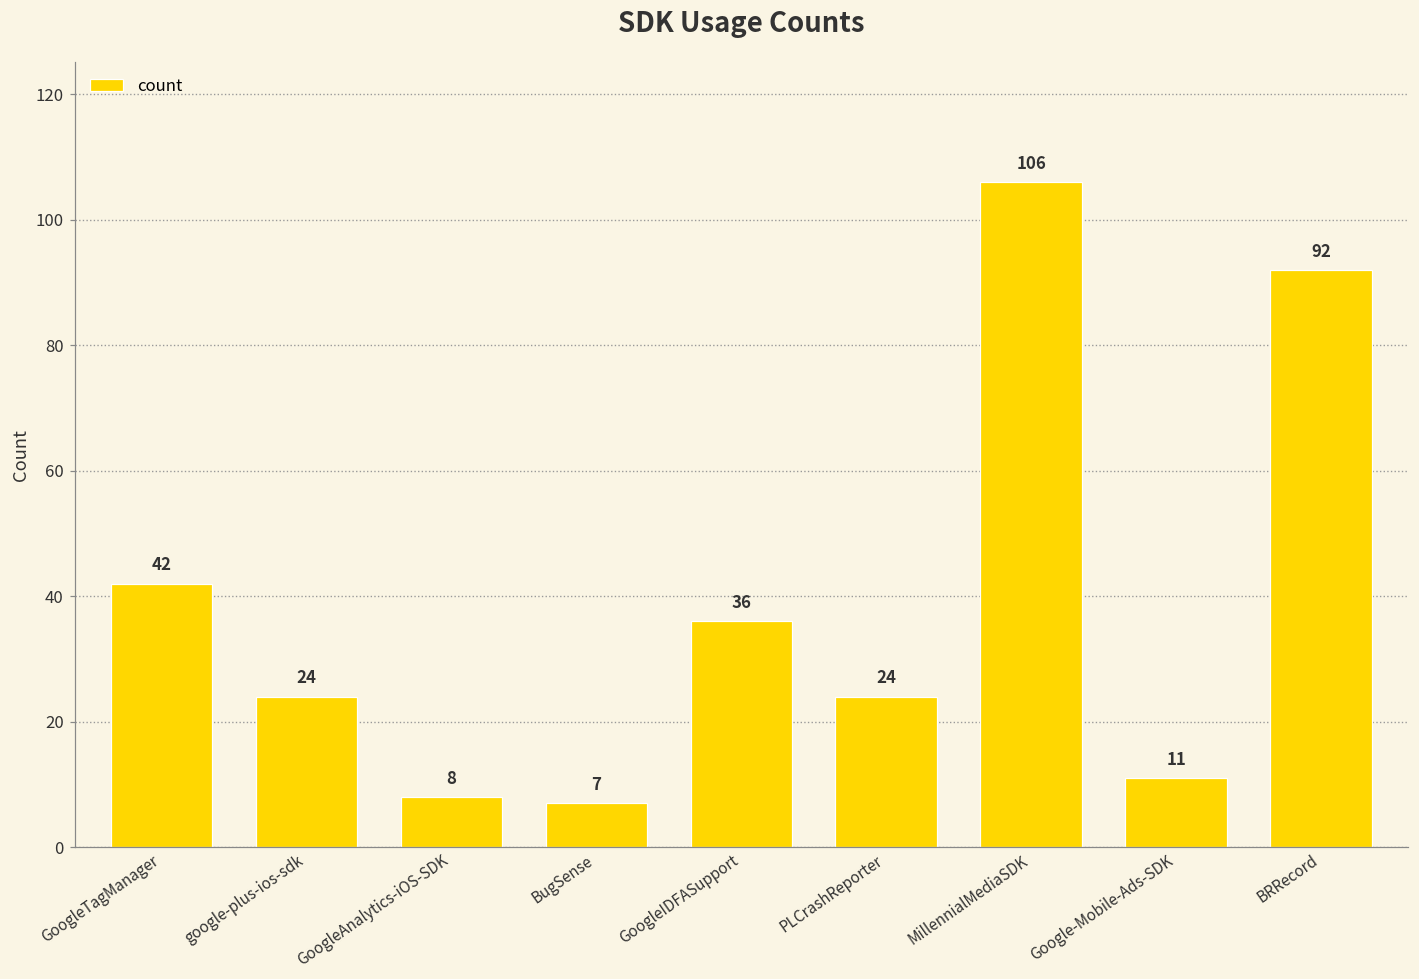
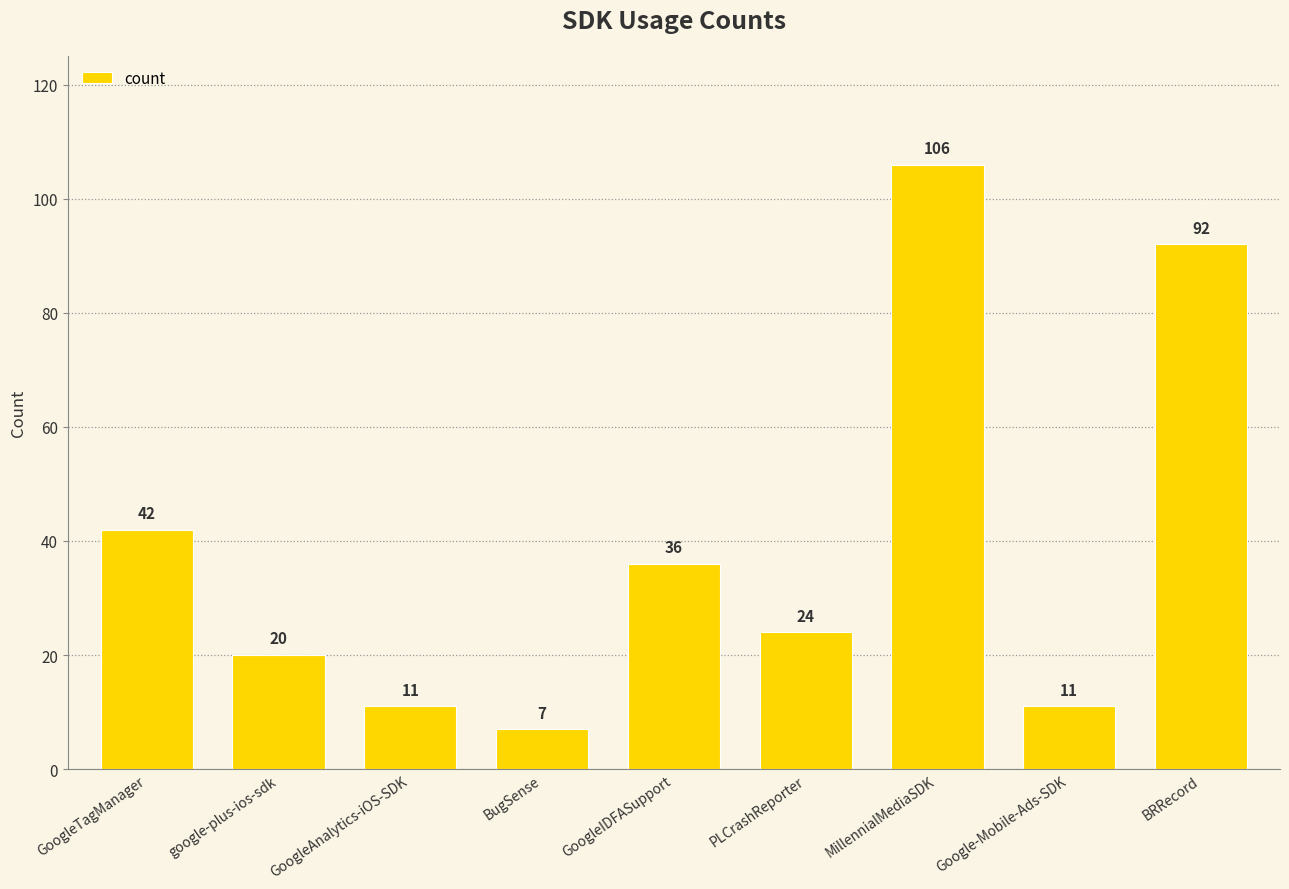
  {
    "GoogleTagManager": 42,
-   "google-plus-ios-sdk": 24,
-   "GoogleAnalytics-iOS-SDK": 8,
+   "google-plus-ios-sdk": 20,
+   "GoogleAnalytics-iOS-SDK": 11,
    "BugSense": 7,
    "GoogleIDFASupport": 36,
    "PLCrashReporter": 24,
    "MillennialMediaSDK": 106,
    "Google-Mobile-Ads-SDK": 11,
    "BRRecord": 92
  }
